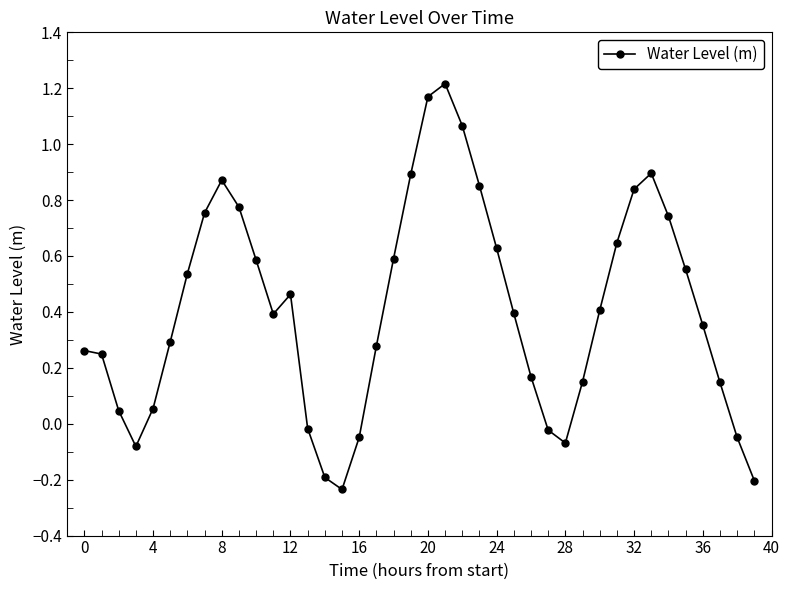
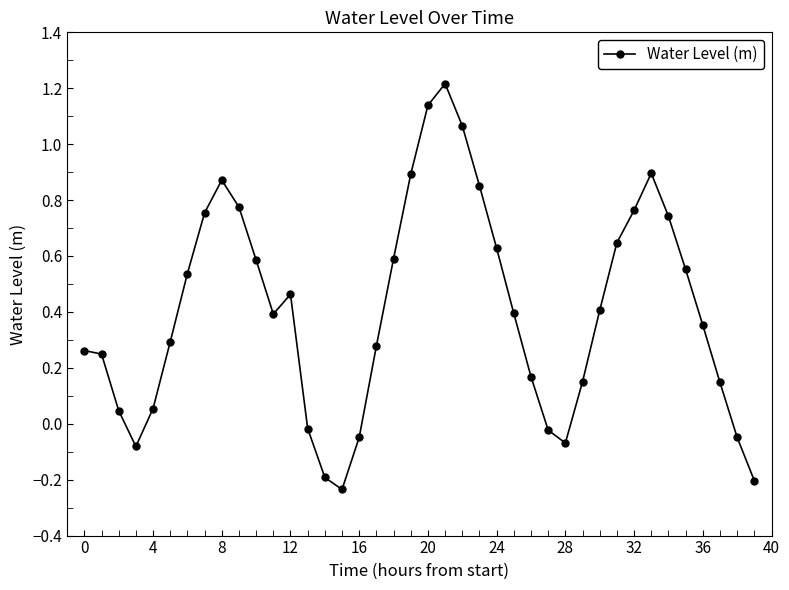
  {
    "0": 0.26,
    "4": 0.05,
    "8": 0.87,
    "12": 0.46,
    "16": -0.05,
-   "20": 1.17,
+   "20": 1.14,
    "24": 0.63,
    "28": -0.07,
-   "32": 0.84,
+   "32": 0.76,
    "36": 0.35
  }
